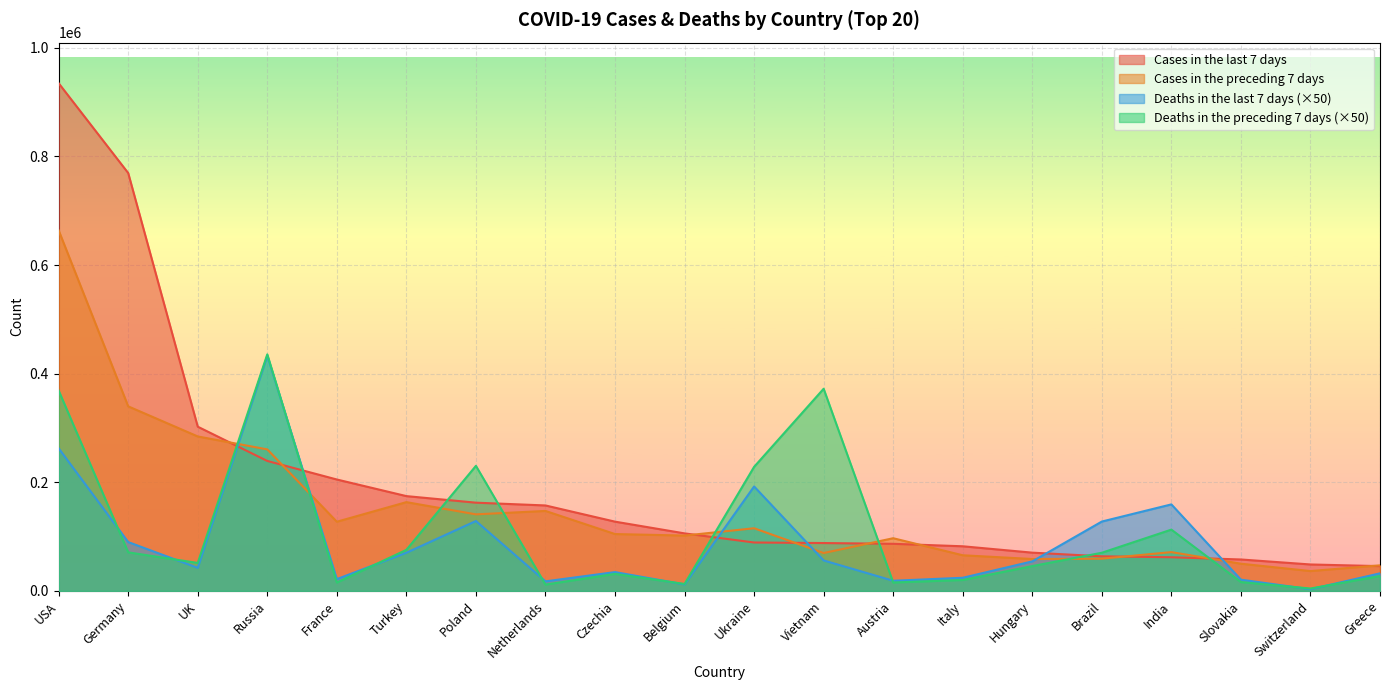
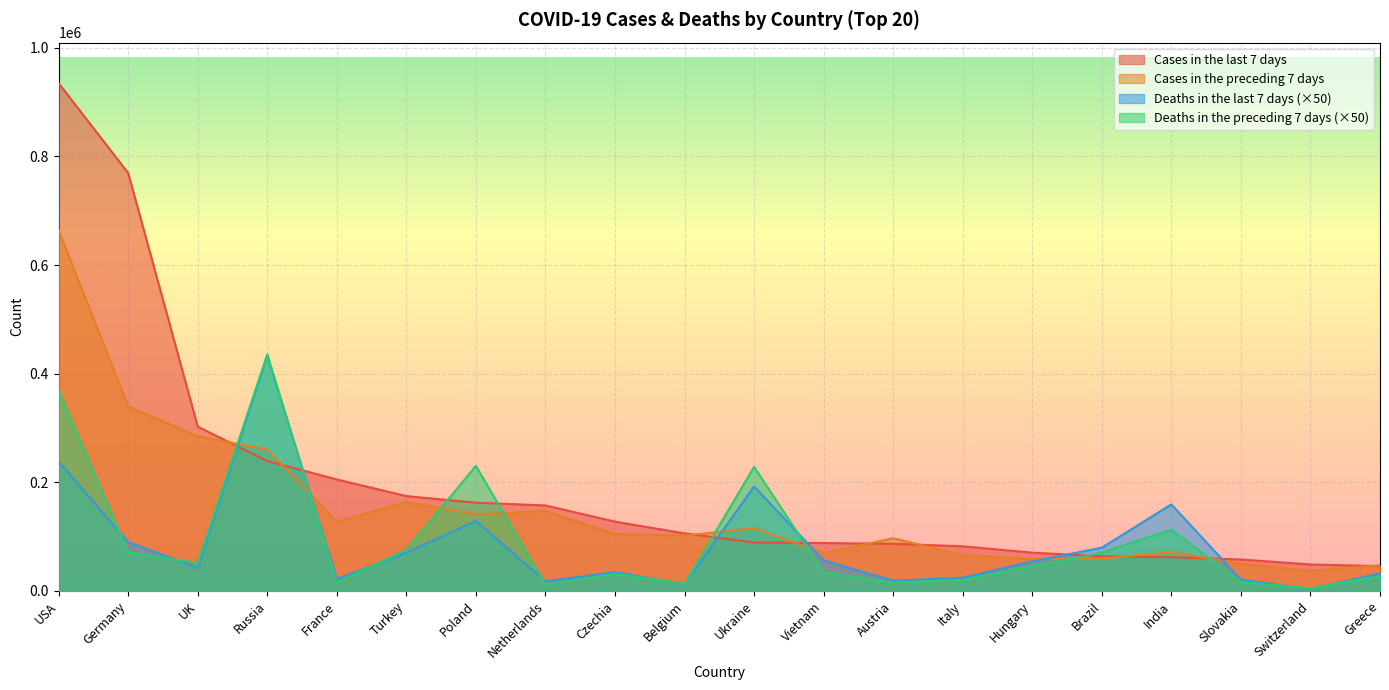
  {
    "Deaths in the last 7 days (×50)": {
-     "USA": 260000,
+     "USA": 240000,
      "Germany": 90000,
      "UK": 40000,
      "France": 20000,
      "Turkey": 70000,
      "Poland": 130000,
      "Netherlands": 20000,
      "Ukraine": 190000,
      "Vietnam": 60000,
-     "Brazil": 130000,
+     "Brazil": 80000,
      "India": 160000,
      "Greece": 30000
    },
    "Deaths in the preceding 7 days (×50)": {
      "USA": 370000,
      "Germany": 70000,
      "UK": 50000,
      "France": 20000,
      "Turkey": 80000,
      "Poland": 230000,
      "Netherlands": 10000,
      "Ukraine": 230000,
-     "Vietnam": 370000,
+     "Vietnam": 30000,
      "Hungary": 50000,
      "Brazil": 70000,
      "India": 110000,
      "Greece": 30000
    }
  }
